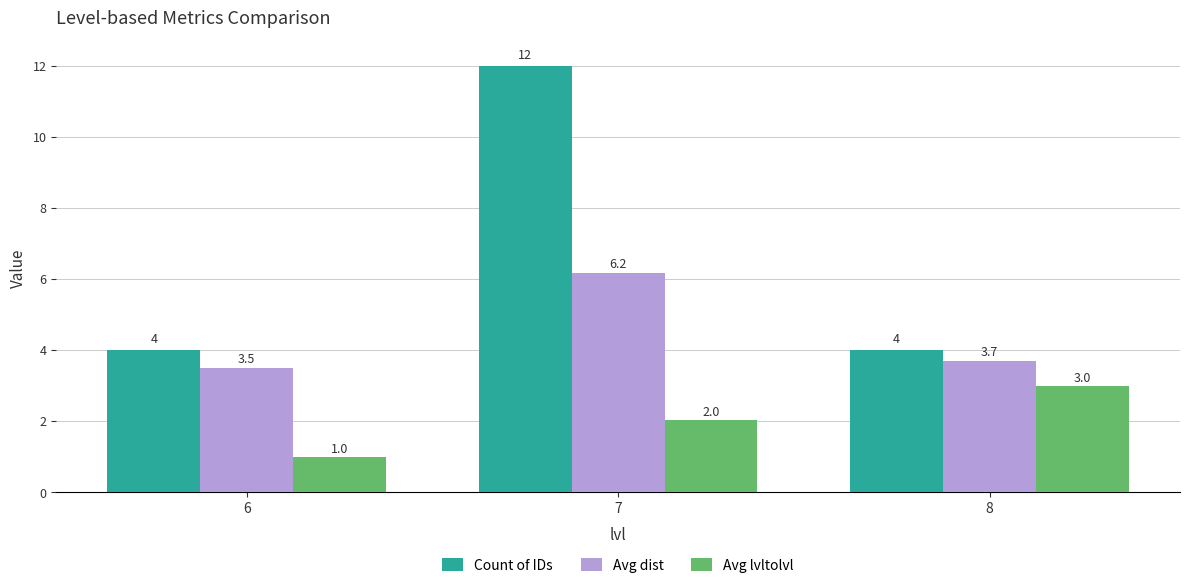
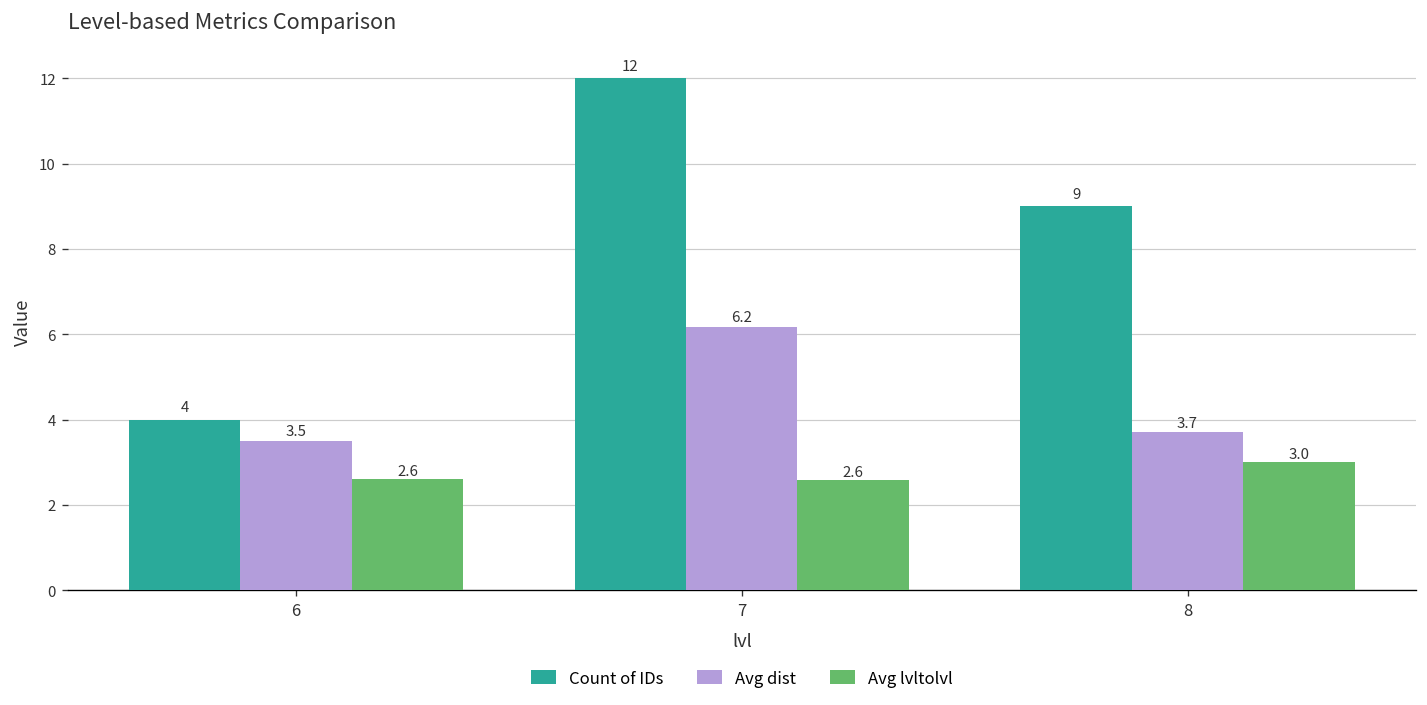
  {
    "Count of IDs": {
      "6": 4,
      "7": 12,
-     "8": 4
+     "8": 9
    },
    "Avg dist": {
      "6": 3.5,
      "7": 6.2,
      "8": 3.7
    },
    "Avg lvltolvl": {
-     "6": 1.0,
-     "7": 2.0,
+     "6": 2.6,
+     "7": 2.6,
      "8": 3.0
    }
  }
